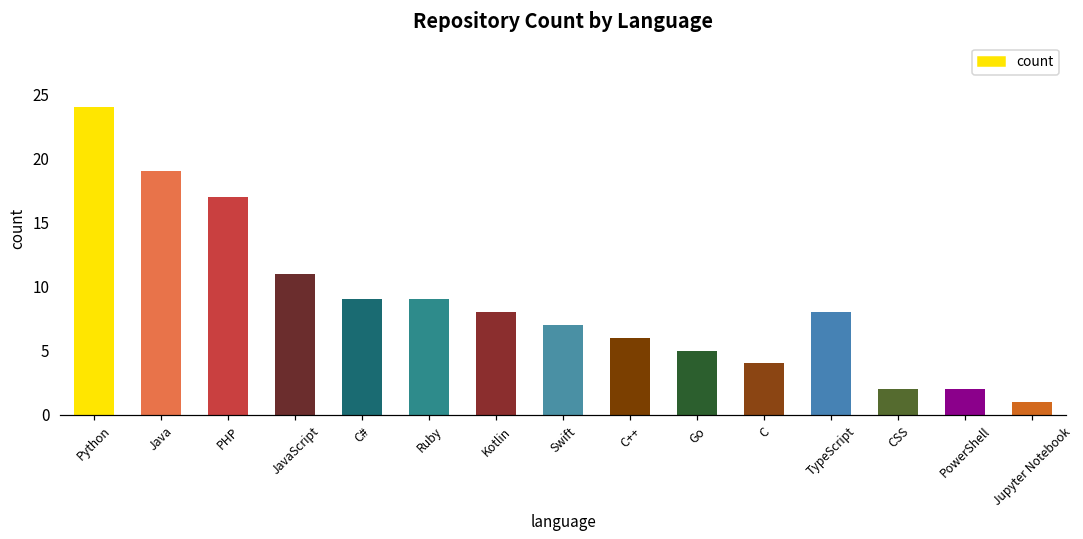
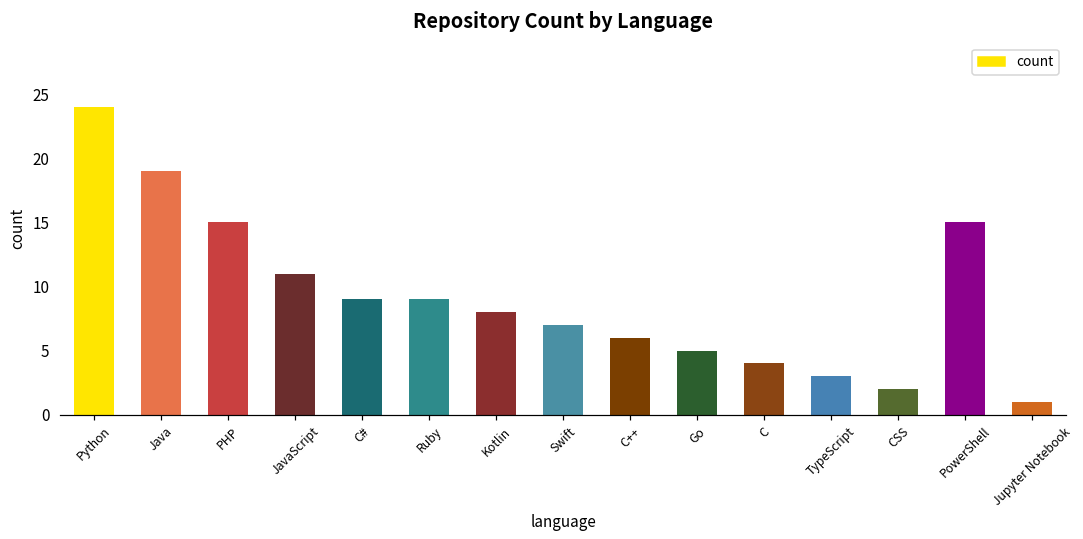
  {
    "Python": 24,
    "Java": 19,
-   "PHP": 17,
+   "PHP": 15,
    "JavaScript": 11,
    "C#": 9,
    "Ruby": 9,
    "Kotlin": 8,
    "Swift": 7,
    "C++": 6,
    "Go": 5,
    "C": 4,
-   "TypeScript": 8,
+   "TypeScript": 3,
    "CSS": 2,
-   "PowerShell": 2,
+   "PowerShell": 15,
    "Jupyter Notebook": 1
  }
